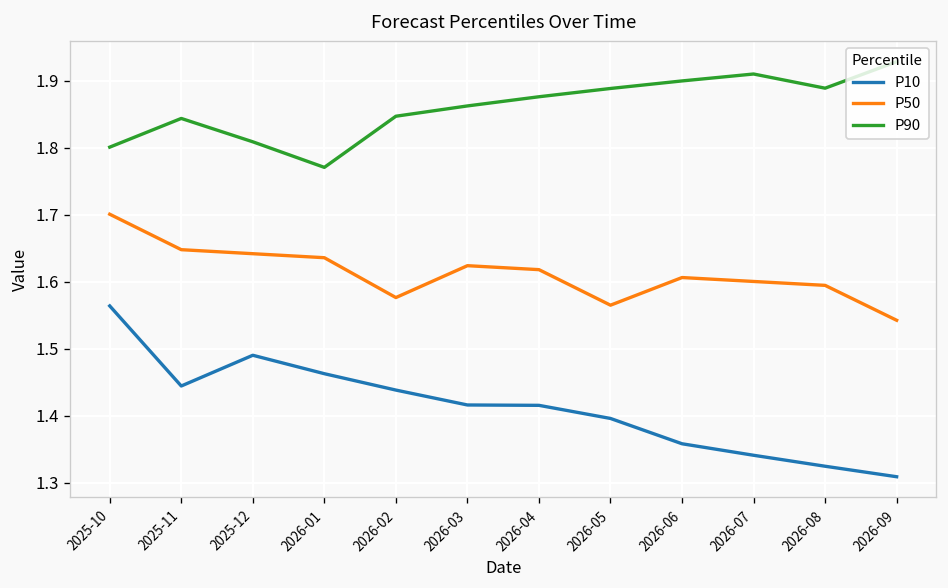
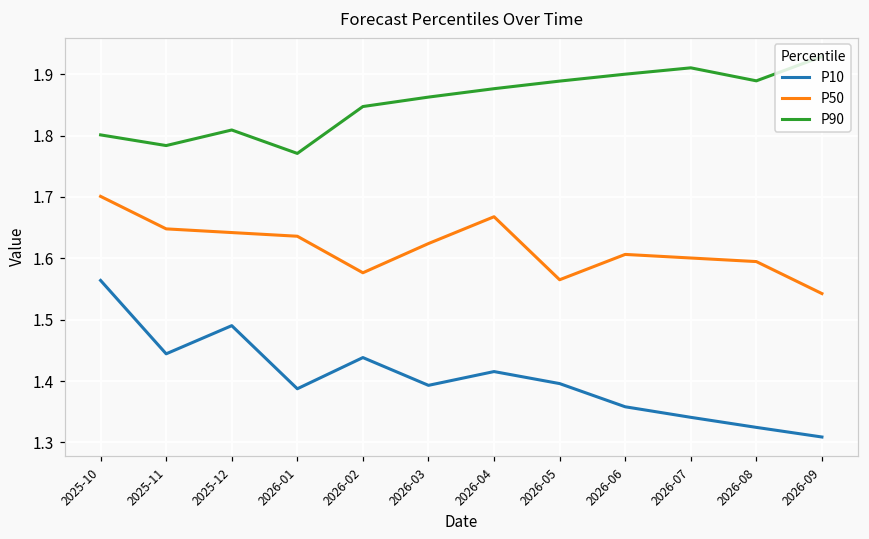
  {
    "P10": {
      "2025-10": 1.56,
      "2025-11": 1.44,
      "2025-12": 1.49,
-     "2026-01": 1.46,
+     "2026-01": 1.39,
      "2026-02": 1.44,
-     "2026-03": 1.42,
+     "2026-03": 1.39,
      "2026-04": 1.42,
      "2026-05": 1.40,
      "2026-06": 1.36,
      "2026-07": 1.34,
      "2026-08": 1.32,
      "2026-09": 1.31
    },
    "P50": {
      "2025-10": 1.70,
      "2025-11": 1.65,
      "2025-12": 1.64,
      "2026-01": 1.64,
      "2026-02": 1.58,
      "2026-03": 1.62,
-     "2026-04": 1.62,
+     "2026-04": 1.67,
      "2026-05": 1.57,
      "2026-06": 1.61,
      "2026-07": 1.60,
      "2026-08": 1.59,
      "2026-09": 1.54
    },
    "P90": {
      "2025-10": 1.80,
-     "2025-11": 1.84,
+     "2025-11": 1.78,
      "2025-12": 1.81,
      "2026-01": 1.77,
      "2026-02": 1.85,
      "2026-03": 1.86,
      "2026-04": 1.88,
      "2026-05": 1.89,
      "2026-06": 1.90,
      "2026-07": 1.91,
      "2026-08": 1.89
    }
  }
